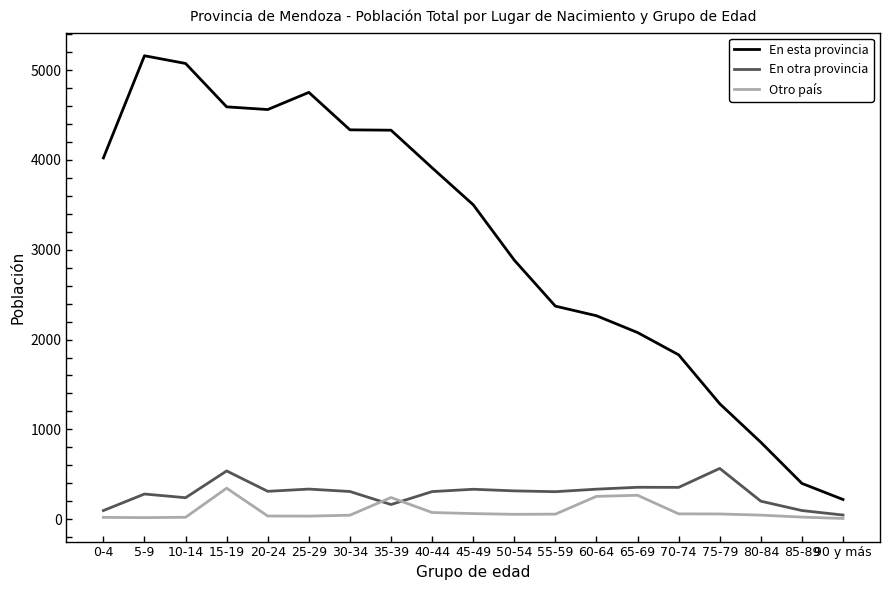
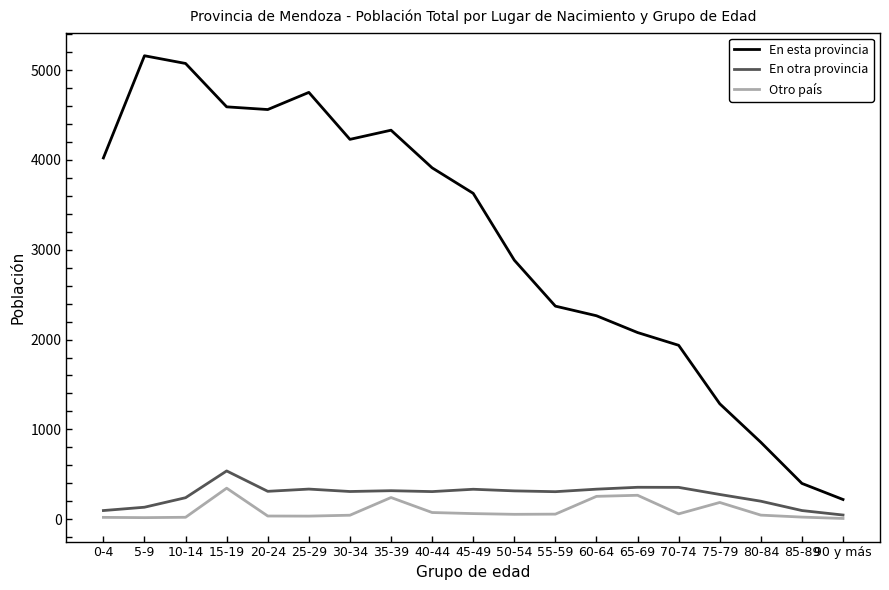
  {
    "En esta provincia": {
      "0-4": 4000,
      "5-9": 5200,
      "10-14": 5100,
      "15-19": 4600,
      "20-24": 4600,
      "25-29": 4800,
-     "30-34": 4300,
+     "30-34": 4200,
      "35-39": 4300,
      "40-44": 3900,
-     "45-49": 3500,
+     "45-49": 3600,
      "50-54": 2900,
      "55-59": 2400,
      "60-64": 2300,
      "65-69": 2100,
-     "70-74": 1800,
+     "70-74": 1900,
      "75-79": 1300,
      "80-84": 900,
      "90 y más": 200
    },
    "En otra provincia": {
      "0-4": 100,
-     "5-9": 300,
+     "5-9": 100,
      "10-14": 200,
      "15-19": 500,
      "20-24": 300,
      "25-29": 300,
      "30-34": 300,
-     "35-39": 200,
+     "35-39": 300,
      "40-44": 300,
      "45-49": 300,
      "50-54": 300,
      "55-59": 300,
      "60-64": 300,
      "65-69": 400,
      "70-74": 400,
-     "75-79": 600,
+     "75-79": 300,
      "80-84": 200,
      "90 y más": 0
    },
    "Otro país": {
      "0-4": 0,
      "5-9": 0,
      "10-14": 0,
      "15-19": 300,
      "20-24": 0,
      "25-29": 0,
      "30-34": 0,
      "35-39": 200,
      "40-44": 100,
      "45-49": 100,
      "50-54": 100,
      "55-59": 100,
      "60-64": 300,
      "65-69": 300,
      "70-74": 100,
-     "75-79": 100,
+     "75-79": 200,
      "80-84": 0,
      "90 y más": 0
    }
  }
